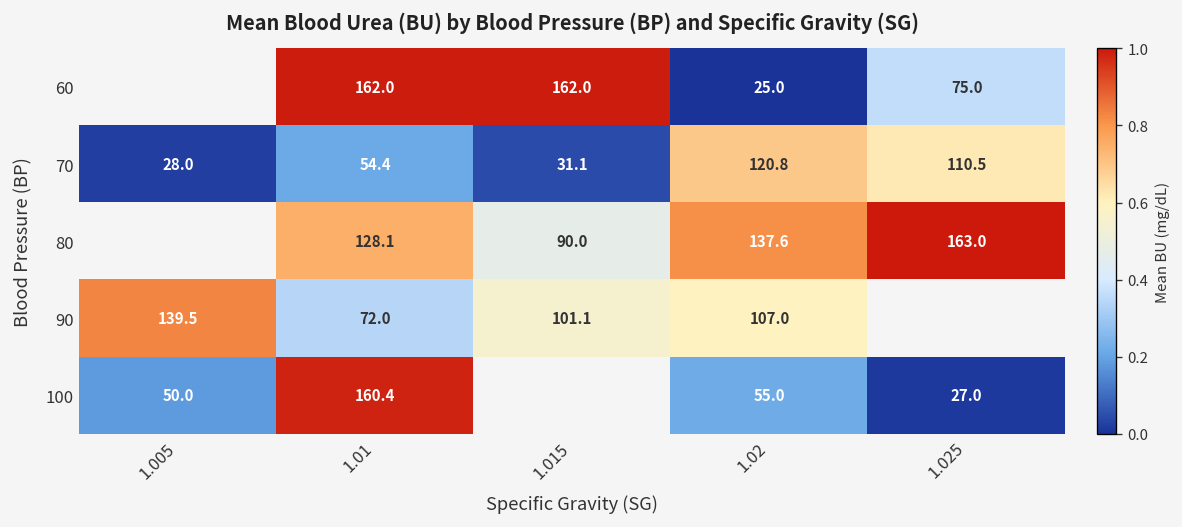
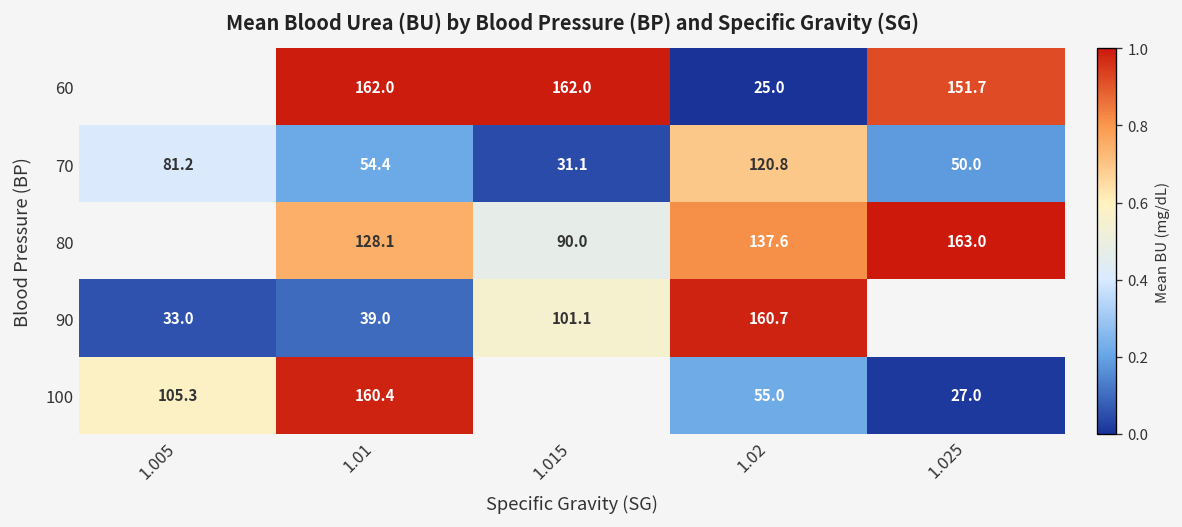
  {
    "60": {
      "1.01": 162.0,
      "1.015": 162.0,
      "1.02": 25.0,
-     "1.025": 75.0
+     "1.025": 151.7
    },
    "70": {
-     "1.005": 28.0,
+     "1.005": 81.2,
      "1.01": 54.4,
      "1.015": 31.1,
      "1.02": 120.8,
-     "1.025": 110.5
+     "1.025": 50.0
    },
    "80": {
      "1.01": 128.1,
      "1.015": 90.0,
      "1.02": 137.6,
      "1.025": 163.0
    },
    "90": {
-     "1.005": 139.5,
-     "1.01": 72.0,
+     "1.005": 33.0,
+     "1.01": 39.0,
      "1.015": 101.1,
-     "1.02": 107.0
+     "1.02": 160.7
    },
    "100": {
-     "1.005": 50.0,
+     "1.005": 105.3,
      "1.01": 160.4,
      "1.02": 55.0,
      "1.025": 27.0
    }
  }
